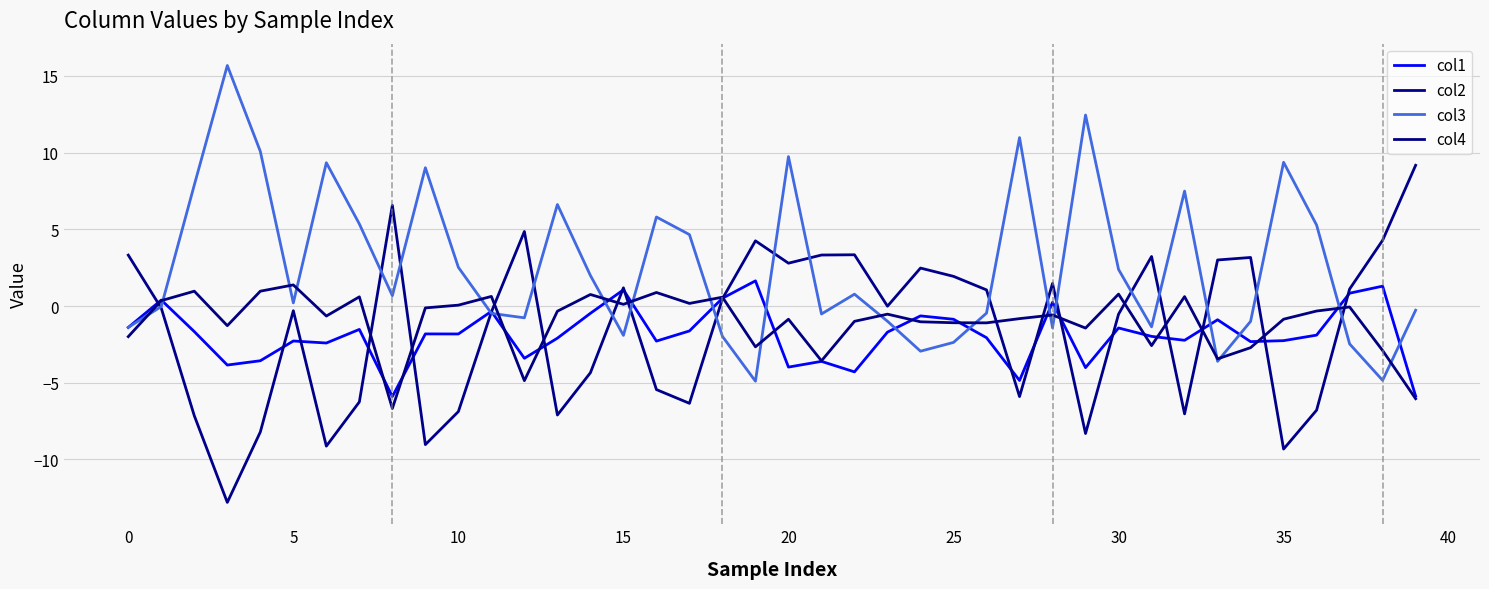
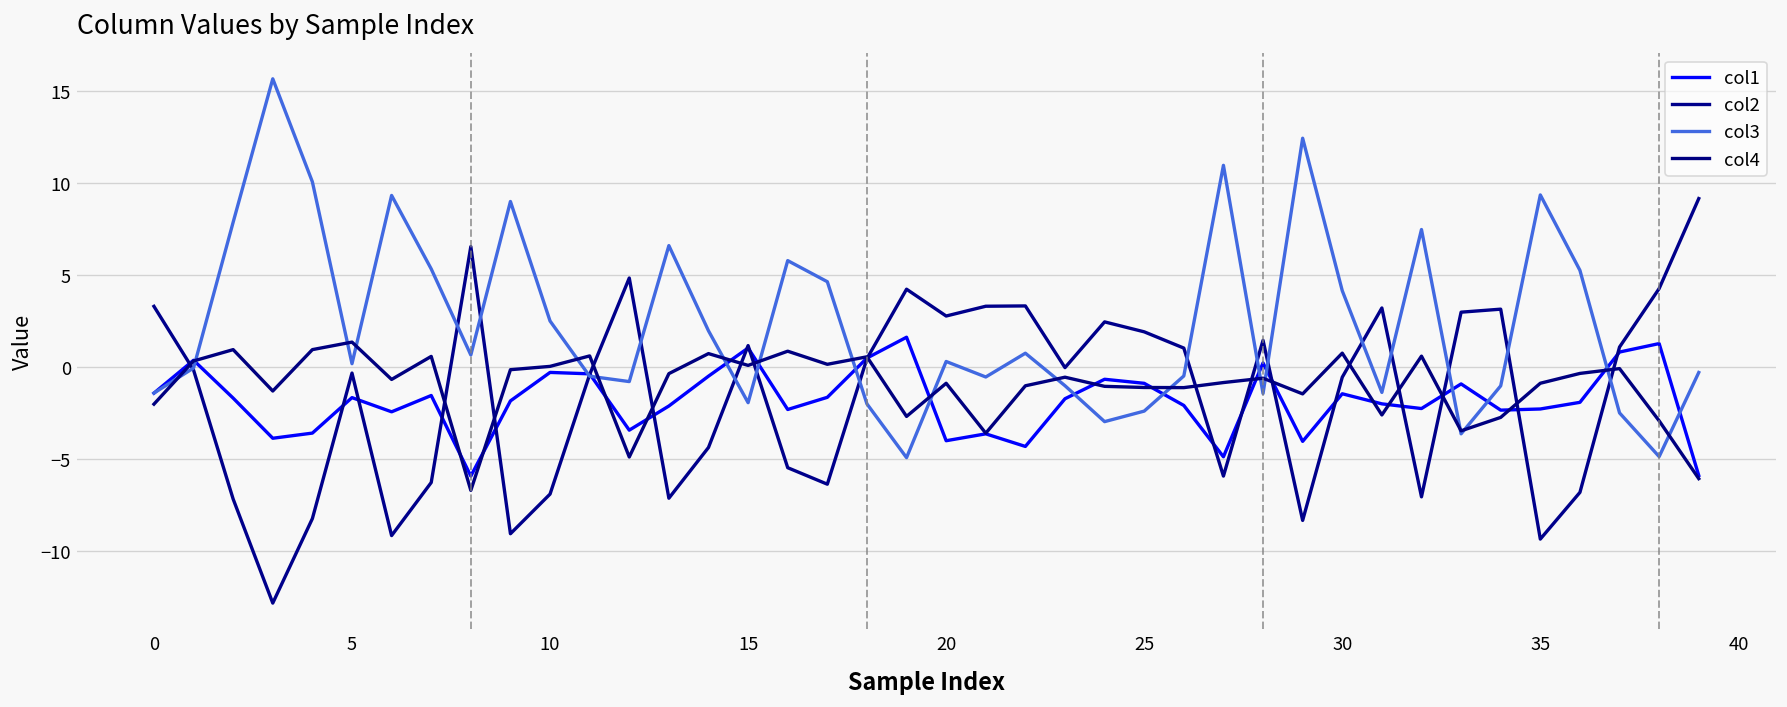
  {
    "col1": {
-     "5": -2.3,
-     "10": -1.8,
+     "5": -1.6,
+     "10": -0.3,
      "20": -4.0,
      "25": -0.9,
      "30": -1.4,
      "35": -2.3
    },
    "col3": {
      "5": 0.2,
      "10": 2.5,
      "15": -1.9,
-     "20": 9.7,
+     "20": 0.3,
      "25": -2.4,
-     "30": 2.4,
+     "30": 4.2,
      "35": 9.4
    }
  }
